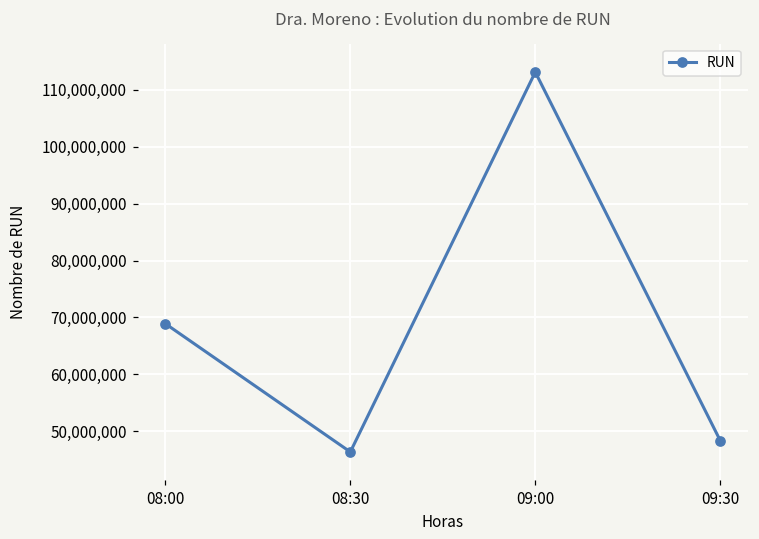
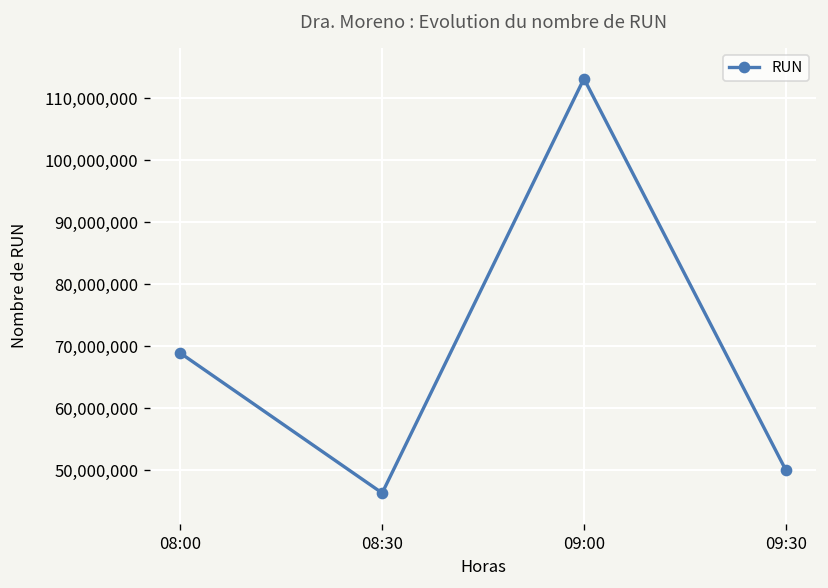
  {
    "08:00": "69,000,000",
    "08:30": "46,000,000",
    "09:00": "113,000,000",
-   "09:30": "48,000,000"
+   "09:30": "50,000,000"
  }
